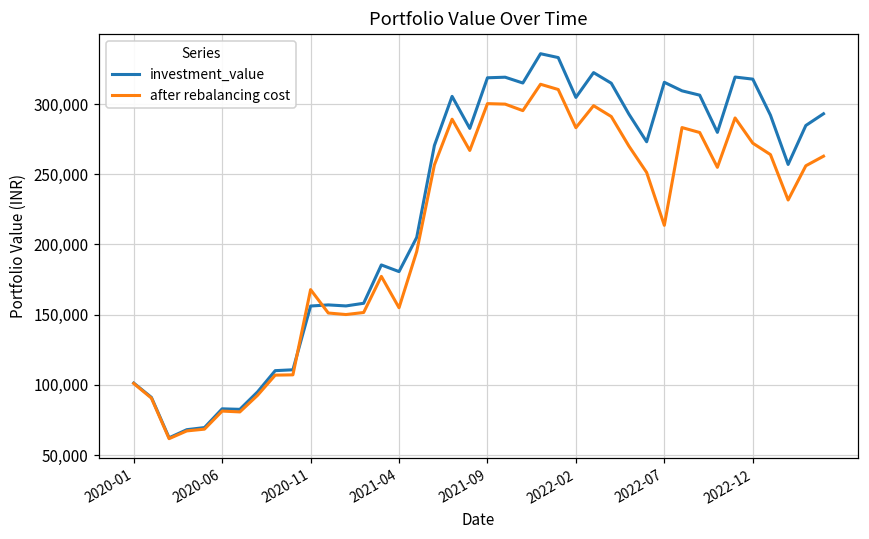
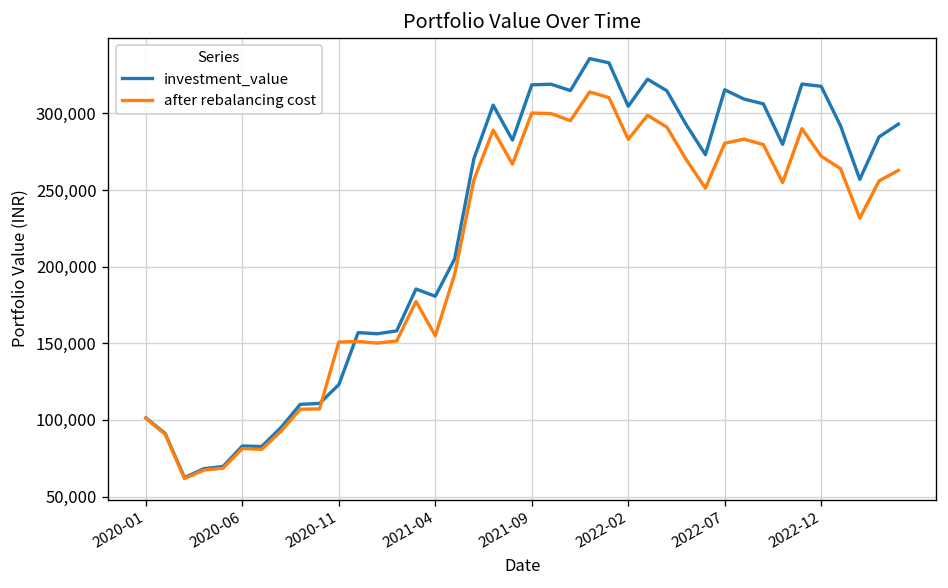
  {
    "investment_value": {
-     "2020-11": "156,000",
+     "2020-11": "123,000",
      "2021-04": "181,000",
      "2021-09": "319,000",
      "2022-02": "305,000",
      "2022-07": "315,000",
      "2022-12": "318,000"
    },
    "after rebalancing cost": {
-     "2020-11": "168,000",
+     "2020-11": "151,000",
      "2021-04": "155,000",
      "2021-09": "300,000",
      "2022-02": "283,000",
-     "2022-07": "214,000",
+     "2022-07": "281,000",
      "2022-12": "272,000"
    }
  }
